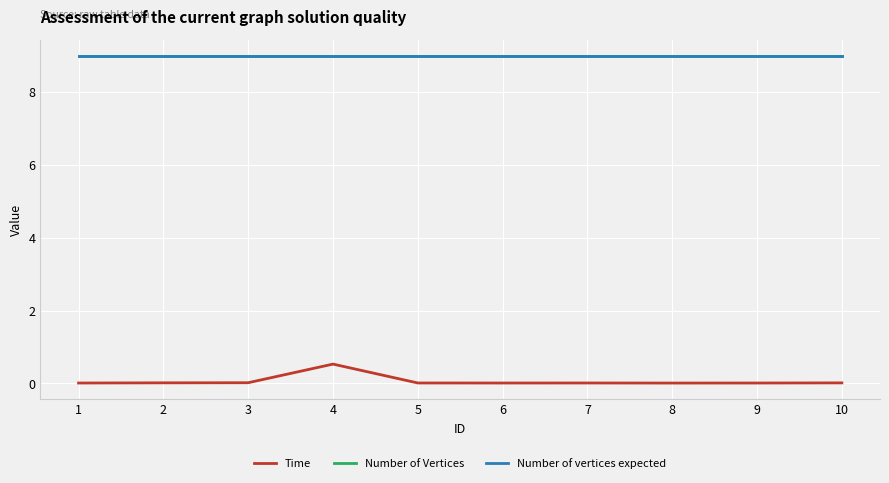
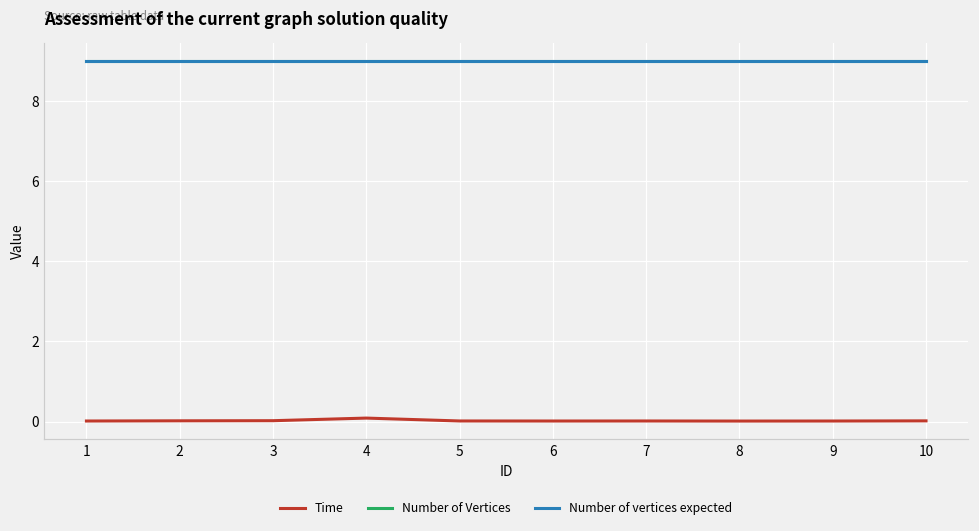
  {
    "Time": {
      "1": 0.0,
      "2": 0.0,
      "3": 0.0,
-     "4": 0.5,
+     "4": 0.1,
      "5": 0.0,
      "6": 0.0,
      "7": 0.0,
      "8": 0.0,
      "9": 0.0,
      "10": 0.0
    },
    "Number of vertices expected": {
      "1": 9.0,
      "2": 9.0,
      "3": 9.0,
      "4": 9.0,
      "5": 9.0,
      "6": 9.0,
      "7": 9.0,
      "8": 9.0,
      "9": 9.0,
      "10": 9.0
    }
  }
